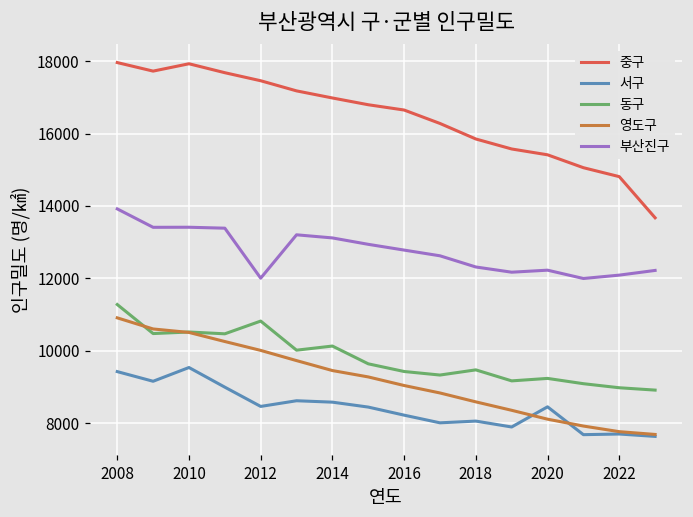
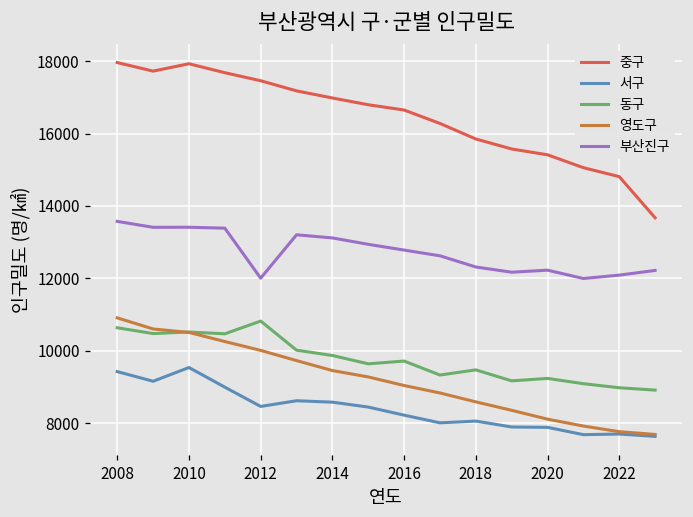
  {
    "서구": {
      "2008": 9400,
      "2010": 9500,
      "2012": 8500,
      "2014": 8600,
      "2016": 8200,
      "2018": 8100,
-     "2020": 8500
+     "2020": 7900
    },
    "동구": {
-     "2008": 11300,
+     "2008": 10600,
      "2012": 10800,
-     "2014": 10100,
-     "2016": 9400,
+     "2014": 9900,
+     "2016": 9700,
      "2018": 9500,
      "2020": 9200,
      "2022": 9000
    },
    "부산진구": {
-     "2008": 13900,
+     "2008": 13600,
      "2010": 13400,
      "2012": 12000,
      "2014": 13100,
      "2016": 12800,
      "2018": 12300,
      "2020": 12200,
      "2022": 12100
    }
  }
